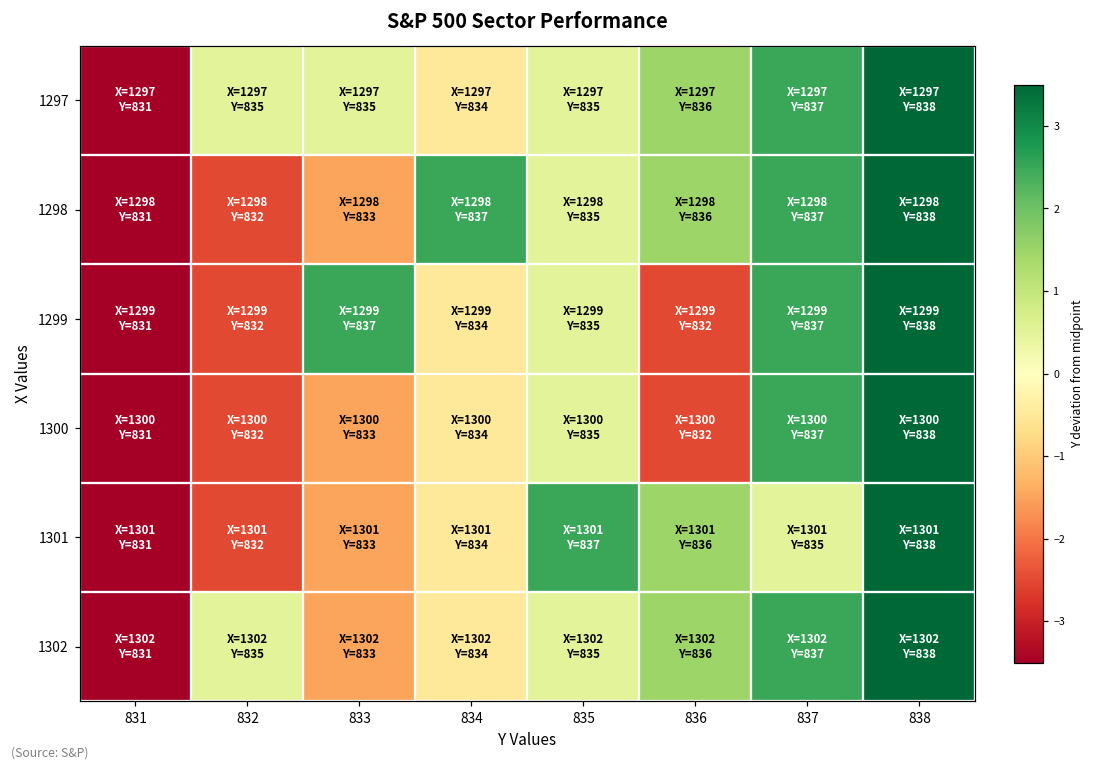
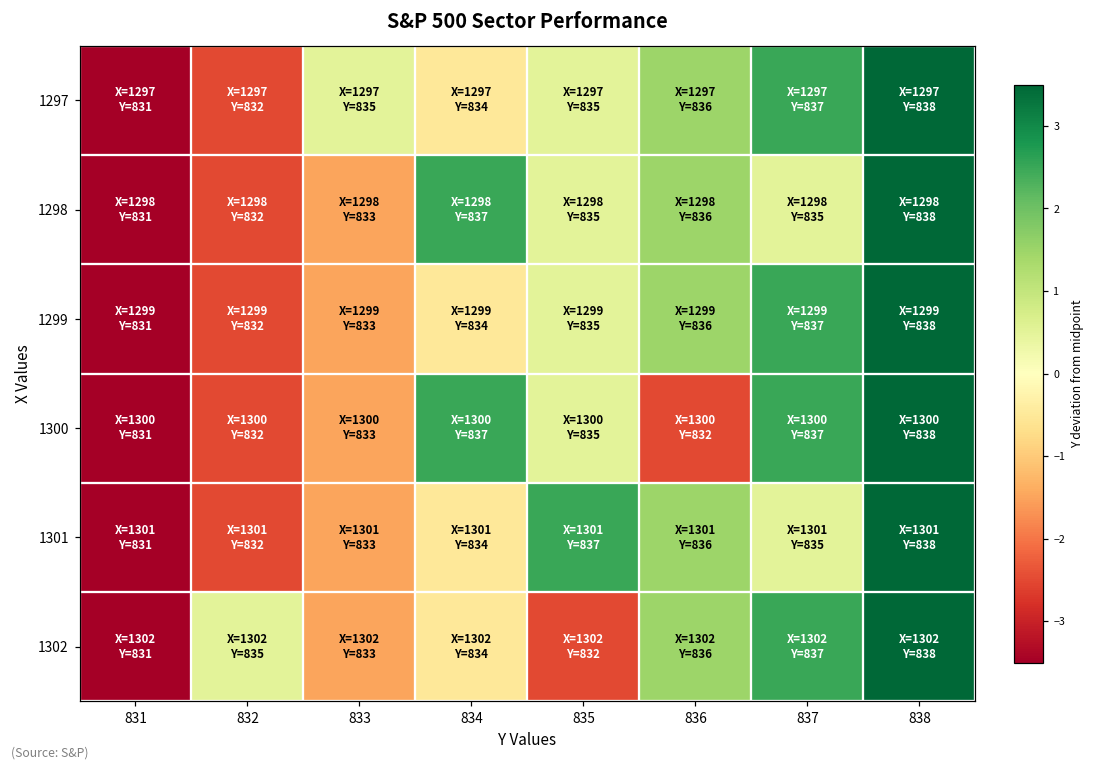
  {
    "1297": {
-     "832": 835
+     "832": 832
    },
    "1298": {
-     "837": 837
+     "837": 835
    },
    "1299": {
-     "833": 837,
-     "836": 832
+     "833": 833,
+     "836": 836
    },
    "1300": {
-     "834": 834
+     "834": 837
    },
    "1302": {
-     "835": 835
+     "835": 832
    }
  }
